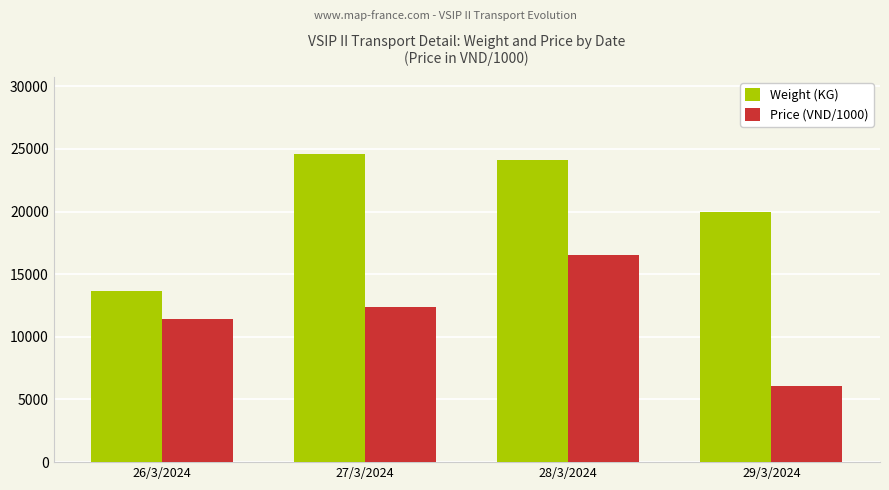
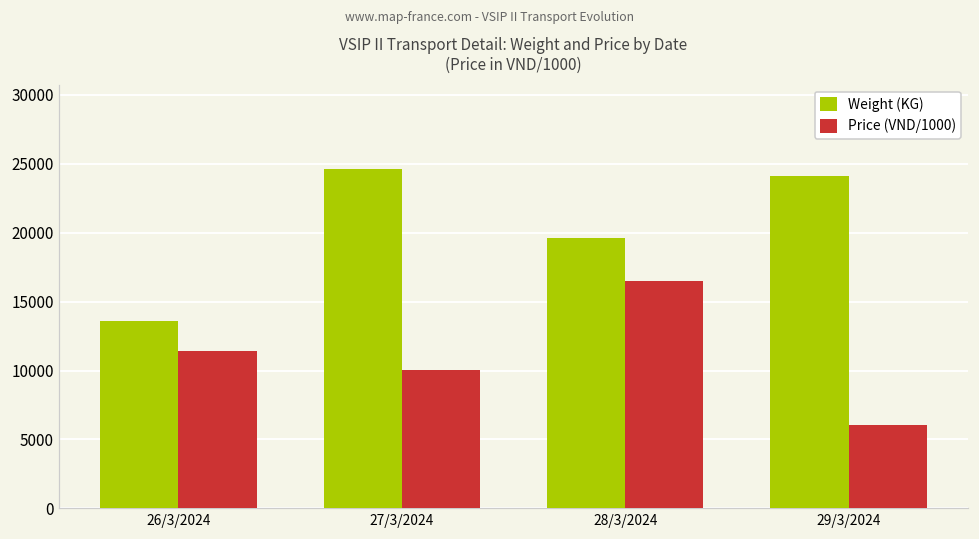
  {
    "Weight (KG)": {
      "26/3/2024": 13600,
      "27/3/2024": 24600,
-     "28/3/2024": 24100,
-     "29/3/2024": 19900
+     "28/3/2024": 19600,
+     "29/3/2024": 24100
    },
    "Price (VND/1000)": {
      "26/3/2024": 11400,
-     "27/3/2024": 12400,
+     "27/3/2024": 10000,
      "28/3/2024": 16500,
      "29/3/2024": 6100
    }
  }
